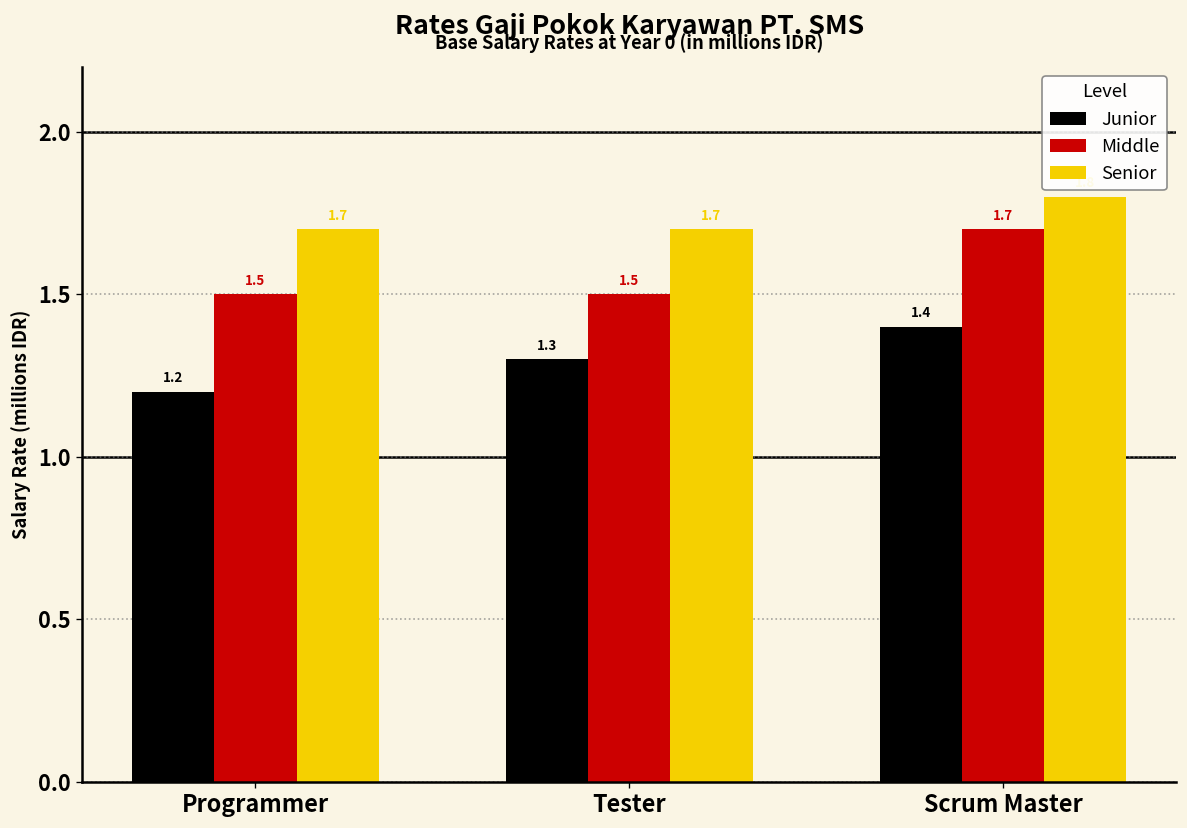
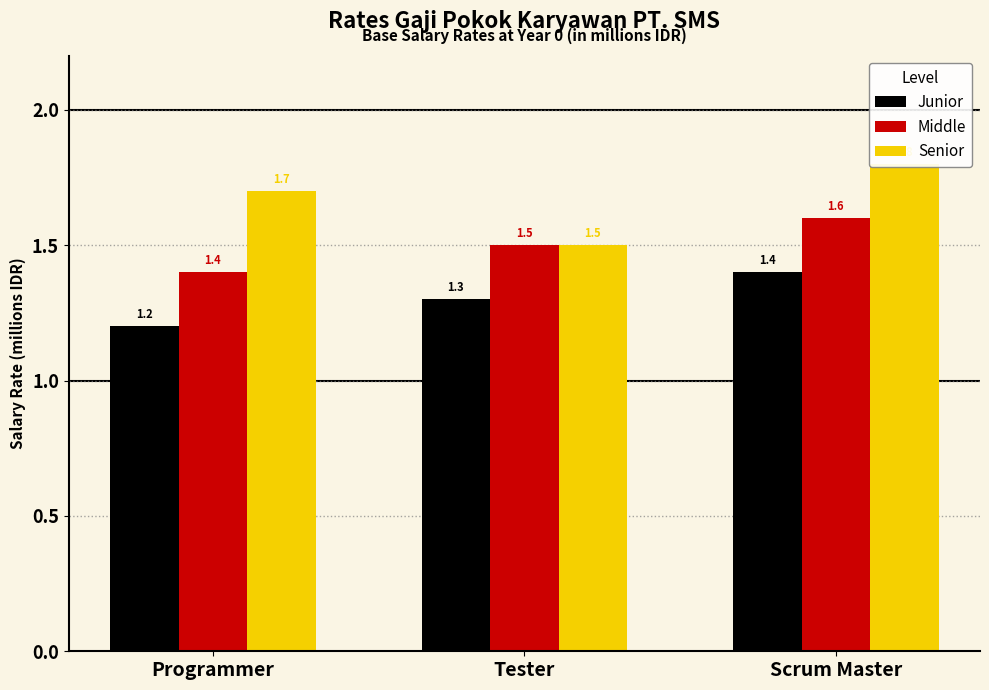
  {
    "Junior": {
      "Programmer": 1.2,
      "Tester": 1.3,
      "Scrum Master": 1.4
    },
    "Middle": {
-     "Programmer": 1.5,
+     "Programmer": 1.4,
      "Tester": 1.5,
-     "Scrum Master": 1.7
+     "Scrum Master": 1.6
    },
    "Senior": {
      "Programmer": 1.7,
-     "Tester": 1.7
+     "Tester": 1.5
    }
  }
